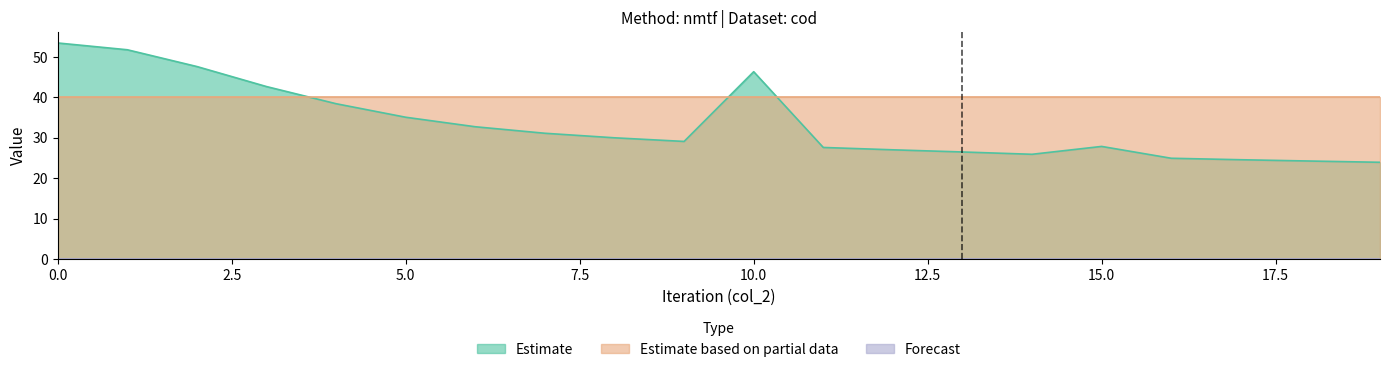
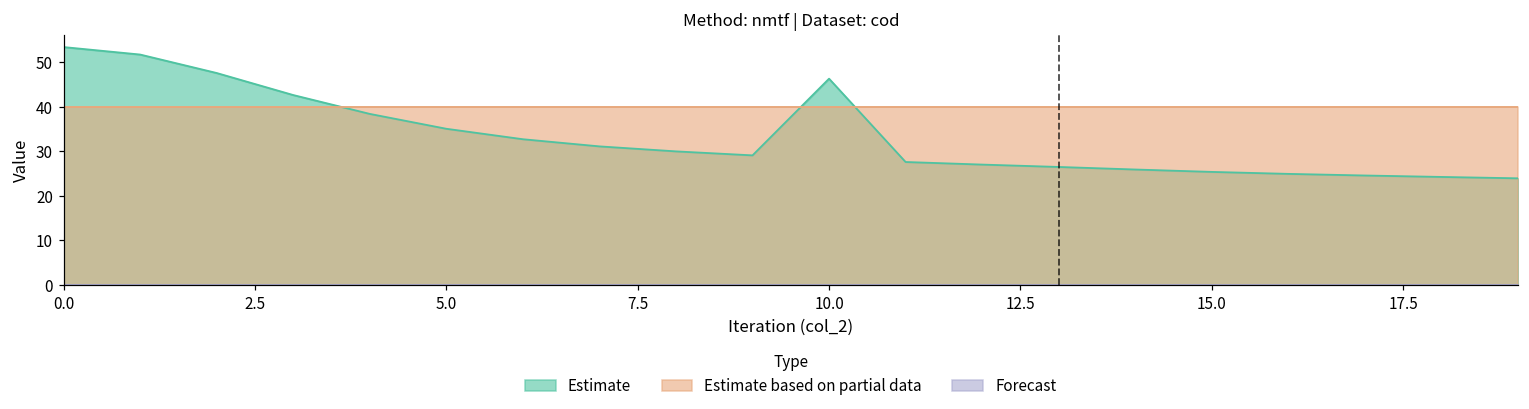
  {
    "Estimate": {
      "0.0": 53,
      "5.0": 35,
      "10.0": 46,
-     "15.0": 28
+     "15.0": 25
    },
    "Estimate based on partial data": {
      "0.0": 40,
      "5.0": 40,
      "10.0": 40,
      "15.0": 40
    },
    "Forecast": {
      "0.0": 0,
      "5.0": 0,
      "10.0": 0,
      "15.0": 0
    }
  }
